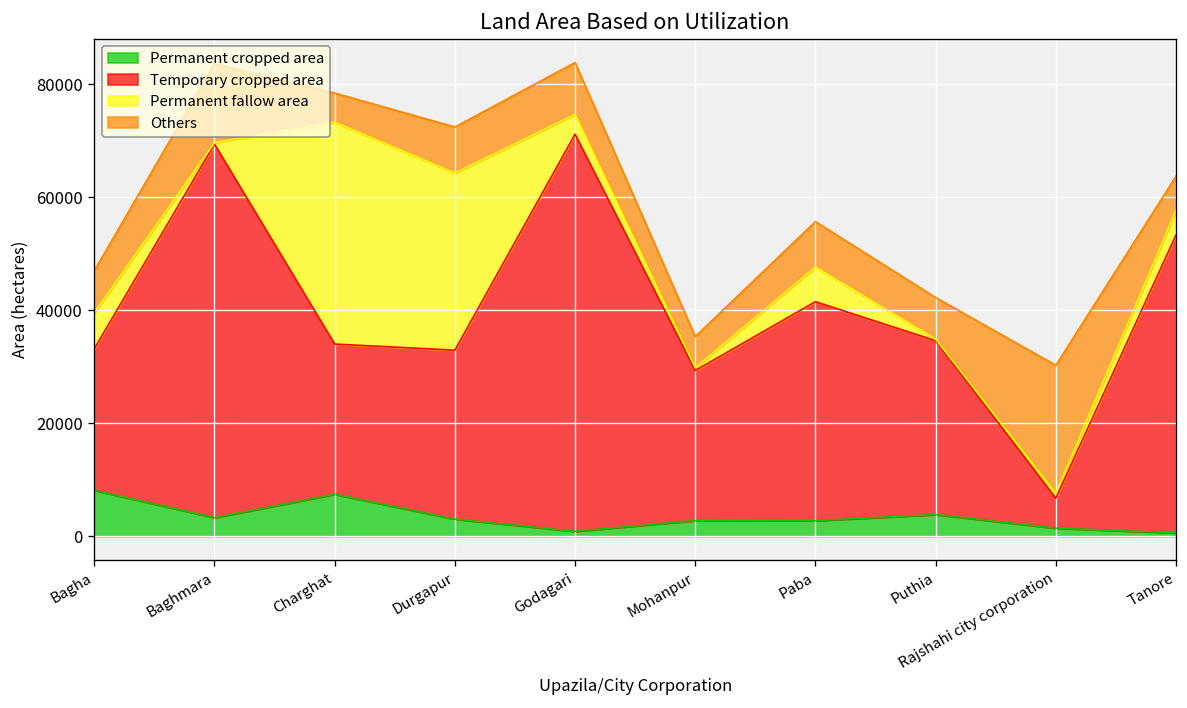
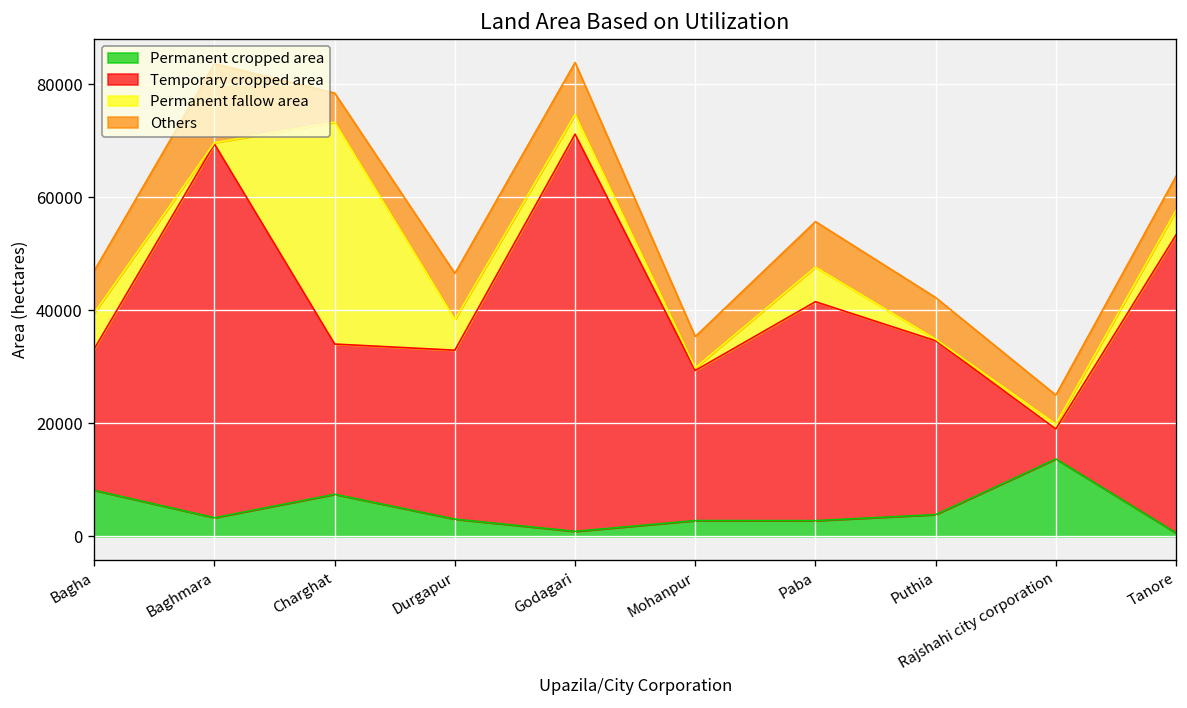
  {
    "Permanent cropped area": {
      "Bagha": 8000,
      "Baghmara": 3000,
      "Charghat": 7000,
      "Durgapur": 3000,
      "Godagari": 1000,
      "Mohanpur": 3000,
      "Paba": 3000,
      "Puthia": 4000,
-     "Rajshahi city corporation": 1000,
+     "Rajshahi city corporation": 14000,
      "Tanore": 1000
    },
    "Temporary cropped area": {
      "Bagha": 25000,
      "Charghat": 27000,
      "Durgapur": 30000,
      "Godagari": 70000,
      "Paba": 39000,
      "Rajshahi city corporation": 5000,
      "Tanore": 53000
    },
    "Permanent fallow area": {
      "Bagha": 6000,
      "Charghat": 39000,
-     "Durgapur": 31000,
+     "Durgapur": 5000,
      "Godagari": 3000,
      "Paba": 6000,
      "Rajshahi city corporation": 1000,
      "Tanore": 4000
    },
    "Others": {
      "Bagha": 7000,
      "Charghat": 5000,
      "Durgapur": 8000,
      "Godagari": 9000,
      "Mohanpur": 6000,
      "Paba": 8000,
      "Puthia": 7000,
-     "Rajshahi city corporation": 23000,
+     "Rajshahi city corporation": 5000,
      "Tanore": 6000
    }
  }
